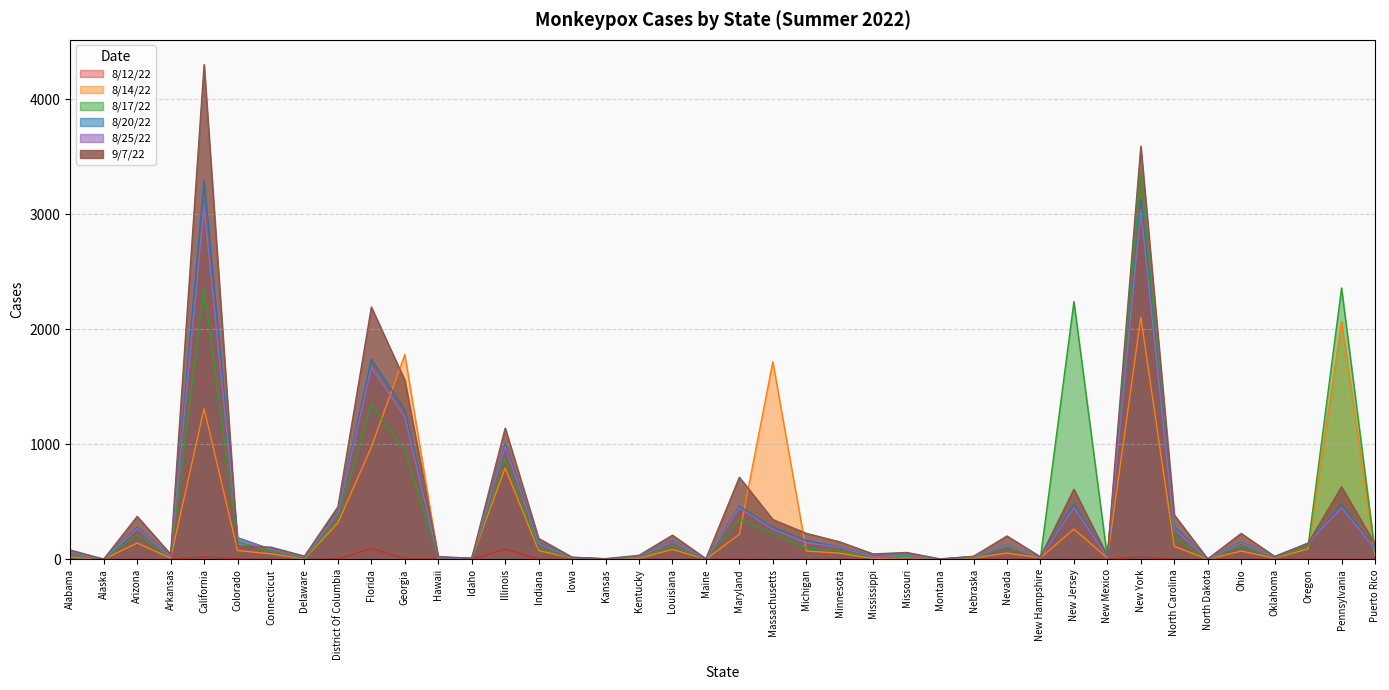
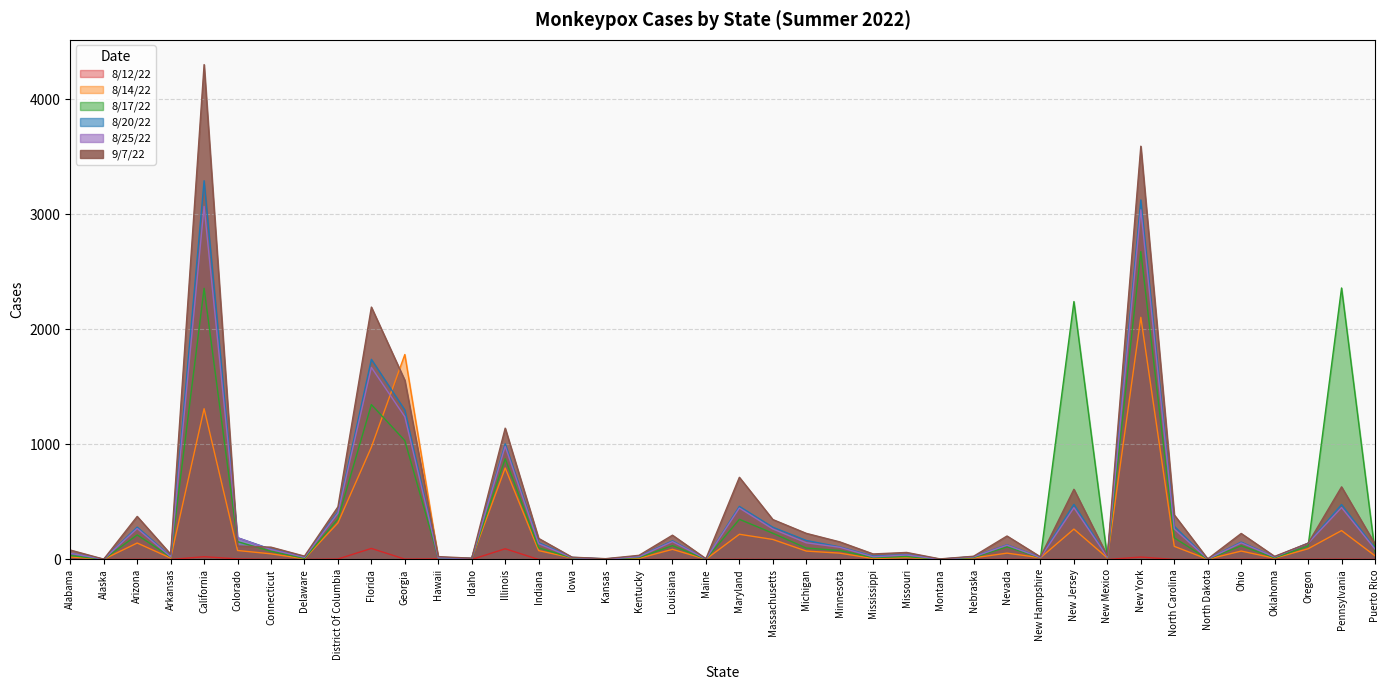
  {
    "8/12/22": {
      "Alabama": 0,
      "Arizona": 0,
      "California": 20,
      "Colorado": 10,
      "Connecticut": 0,
      "District Of Columbia": 0,
      "Florida": 100,
      "Georgia": 0,
      "Illinois": 90,
      "Indiana": 0,
      "Louisiana": 0,
      "Maryland": 0,
      "Massachusetts": 0,
      "Michigan": 0,
      "Minnesota": 0,
      "Nevada": 0,
      "New Jersey": 0,
      "New York": 20,
      "North Carolina": 0,
      "Ohio": 0,
      "Oregon": 0,
      "Pennsylvania": 0,
      "Puerto Rico": 0
    },
    "8/14/22": {
      "Arizona": 140,
      "California": 1310,
      "Colorado": 80,
      "District Of Columbia": 320,
      "Florida": 980,
      "Georgia": 1780,
      "Illinois": 800,
      "Indiana": 80,
      "Louisiana": 90,
      "Maryland": 220,
-     "Massachusetts": 1720,
+     "Massachusetts": 170,
      "Michigan": 70,
      "Minnesota": 60,
      "Nevada": 60,
      "New Jersey": 260,
      "New York": 2100,
      "North Carolina": 110,
      "Ohio": 70,
      "Oregon": 90,
-     "Pennsylvania": 2070,
+     "Pennsylvania": 250,
      "Puerto Rico": 30
    },
    "8/17/22": {
      "Arizona": 210,
      "California": 2360,
      "Colorado": 160,
      "District Of Columbia": 350,
      "Florida": 1350,
-     "Georgia": 950,
+     "Georgia": 1030,
      "Illinois": 880,
      "Indiana": 100,
      "Louisiana": 120,
      "Maryland": 350,
      "Massachusetts": 230,
      "Michigan": 100,
      "Minnesota": 80,
      "New Jersey": 2240,
-     "New York": 3360,
+     "New York": 2680,
      "North Carolina": 190,
      "Ohio": 120,
      "Oregon": 120,
      "Pennsylvania": 2360,
      "Puerto Rico": 70
    },
    "8/20/22": {
      "California": 3290,
      "Florida": 1740,
      "Georgia": 1300,
      "New Jersey": 480,
      "New York": 3120,
      "North Carolina": 290,
      "Pennsylvania": 480
    },
    "8/25/22": {
      "California": 3070,
      "Florida": 1670,
      "Georgia": 1240,
      "New Jersey": 450,
      "New York": 3040,
      "North Carolina": 270,
      "Pennsylvania": 450
    },
    "9/7/22": {
      "Alabama": 80,
      "Arizona": 370,
      "California": 4300,
      "Colorado": 120,
      "District Of Columbia": 460,
      "Florida": 2190,
      "Georgia": 1560,
      "Illinois": 1140,
      "Indiana": 180,
      "Louisiana": 210,
      "Maryland": 710,
      "Massachusetts": 350,
      "Michigan": 230,
      "Minnesota": 150,
      "Nevada": 200,
      "New Jersey": 610,
      "New York": 3590,
      "North Carolina": 390,
      "Ohio": 230,
      "Pennsylvania": 630,
      "Puerto Rico": 130
    }
  }
